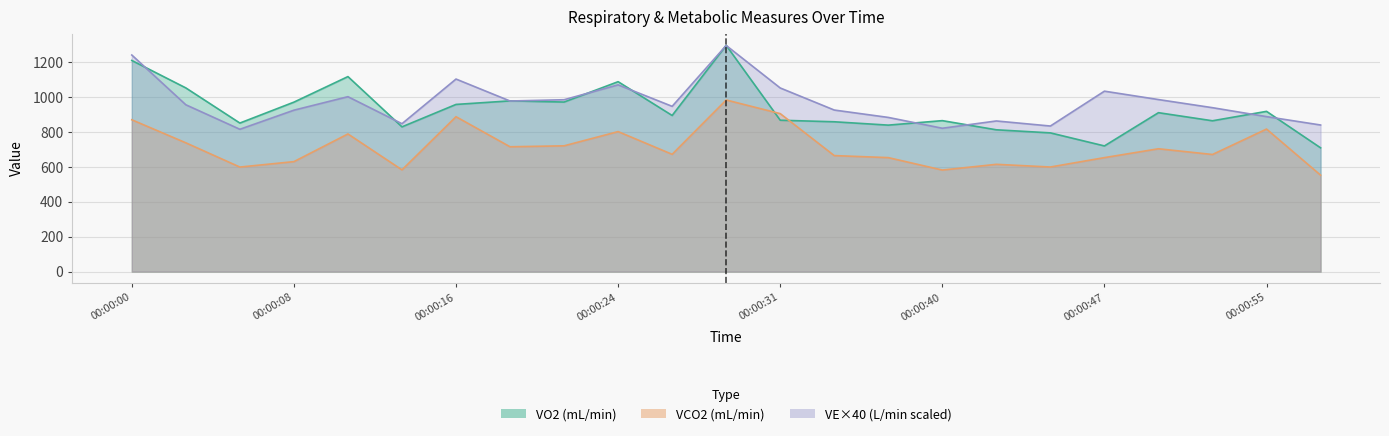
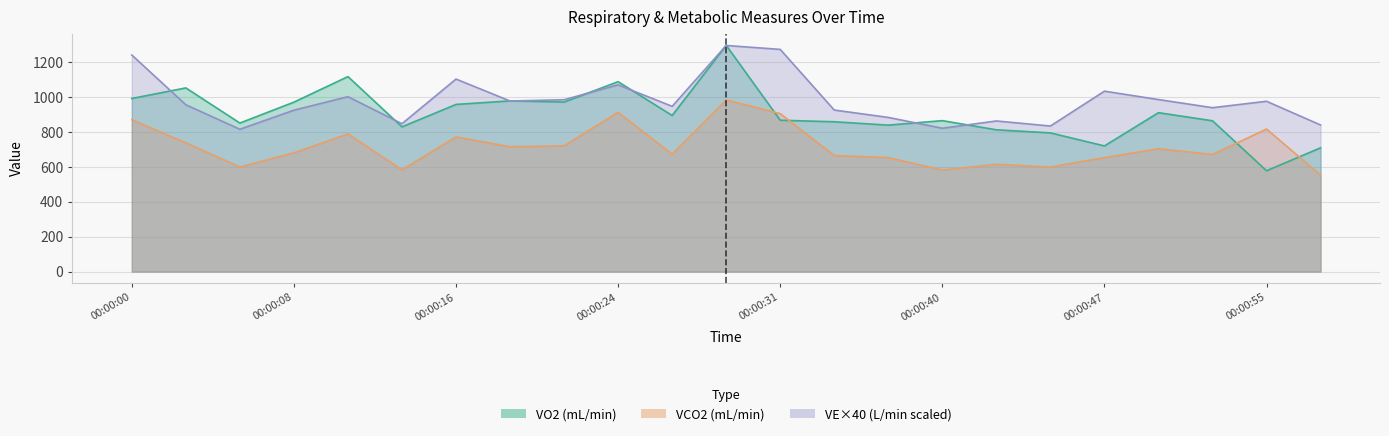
  {
    "VO2 (mL/min)": {
-     "00:00:00": 1210,
+     "00:00:00": 990,
      "00:00:08": 970,
      "00:00:16": 960,
      "00:00:24": 1090,
      "00:00:31": 870,
      "00:00:40": 870,
      "00:00:47": 720,
-     "00:00:55": 920
+     "00:00:55": 580
    },
    "VCO2 (mL/min)": {
      "00:00:00": 870,
-     "00:00:08": 630,
-     "00:00:16": 890,
-     "00:00:24": 800,
+     "00:00:08": 680,
+     "00:00:16": 770,
+     "00:00:24": 910,
      "00:00:31": 910,
      "00:00:40": 580,
      "00:00:47": 650,
      "00:00:55": 820
    },
    "VE×40 (L/min scaled)": {
      "00:00:00": 1240,
      "00:00:08": 930,
      "00:00:16": 1100,
      "00:00:24": 1070,
-     "00:00:31": 1050,
+     "00:00:31": 1270,
      "00:00:40": 820,
      "00:00:47": 1030,
-     "00:00:55": 890
+     "00:00:55": 980
    }
  }
